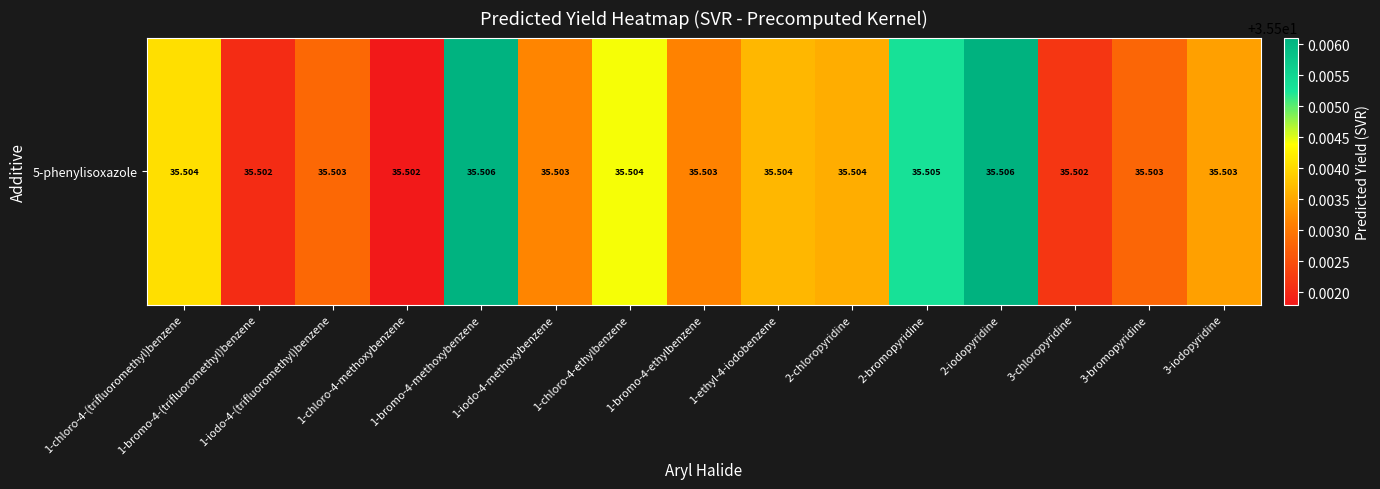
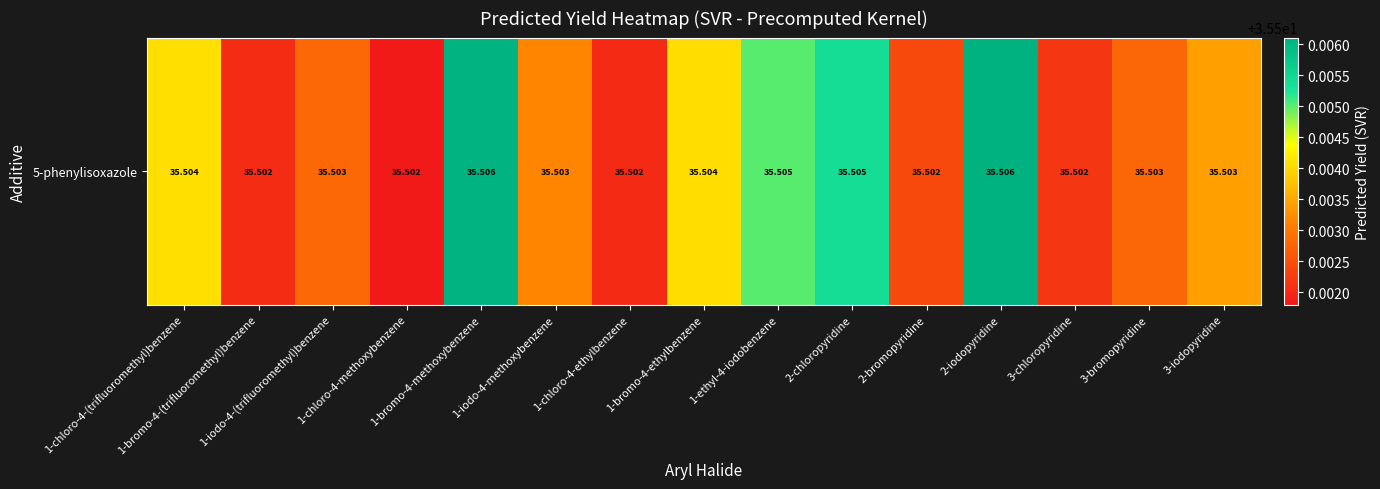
  {
    "5-phenylisoxazole": {
      "1-chloro-4-(trifluoromethyl)benzene": 35.504,
      "1-bromo-4-(trifluoromethyl)benzene": 35.502,
      "1-iodo-4-(trifluoromethyl)benzene": 35.503,
      "1-chloro-4-methoxybenzene": 35.502,
      "1-bromo-4-methoxybenzene": 35.506,
      "1-iodo-4-methoxybenzene": 35.503,
-     "1-chloro-4-ethylbenzene": 35.504,
-     "1-bromo-4-ethylbenzene": 35.503,
-     "1-ethyl-4-iodobenzene": 35.504,
-     "2-chloropyridine": 35.504,
-     "2-bromopyridine": 35.505,
+     "1-chloro-4-ethylbenzene": 35.502,
+     "1-bromo-4-ethylbenzene": 35.504,
+     "1-ethyl-4-iodobenzene": 35.505,
+     "2-chloropyridine": 35.505,
+     "2-bromopyridine": 35.502,
      "2-iodopyridine": 35.506,
      "3-chloropyridine": 35.502,
      "3-bromopyridine": 35.503,
      "3-iodopyridine": 35.503
    }
  }
